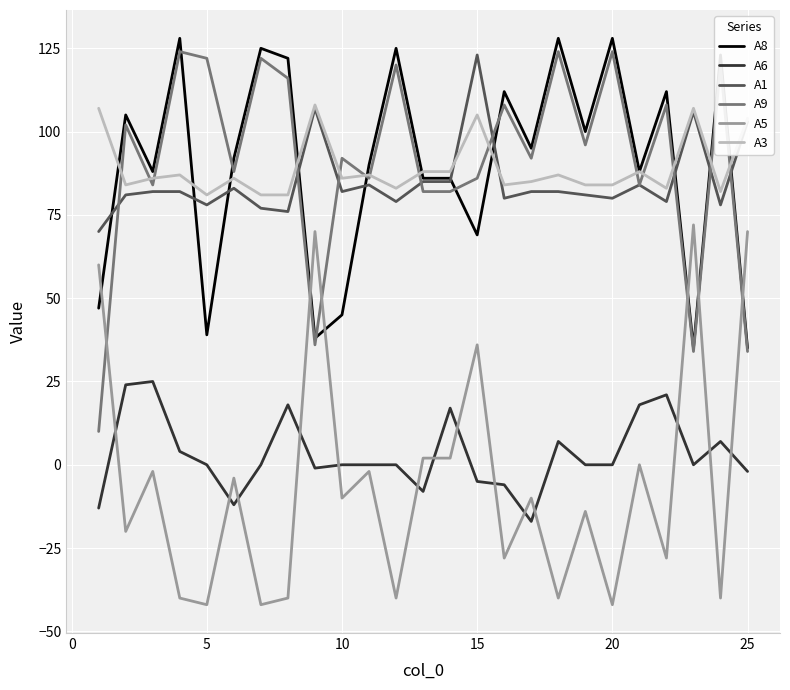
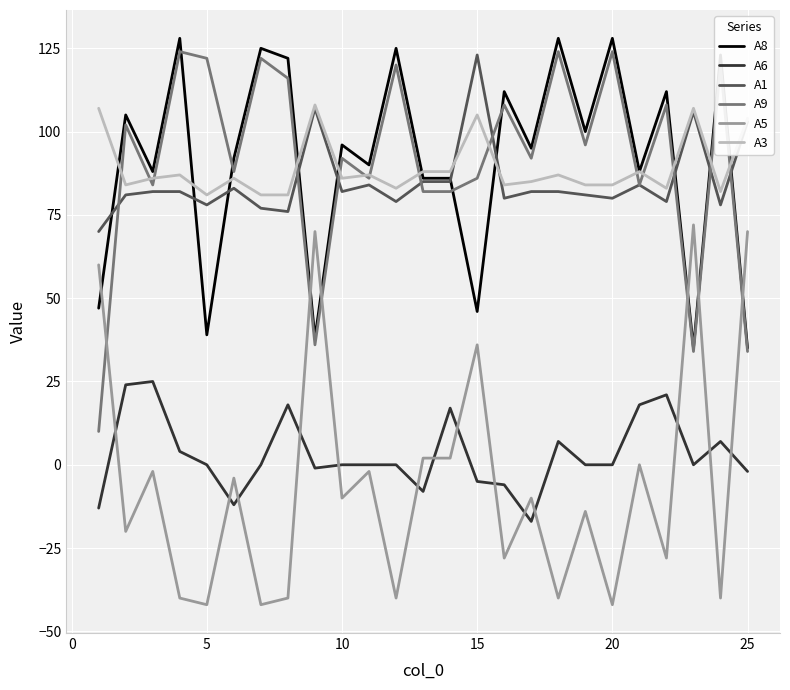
  {
    "A8": {
      "5": 39,
-     "10": 45,
-     "15": 69,
+     "10": 96,
+     "15": 46,
      "20": 128,
      "25": 35
    }
  }
